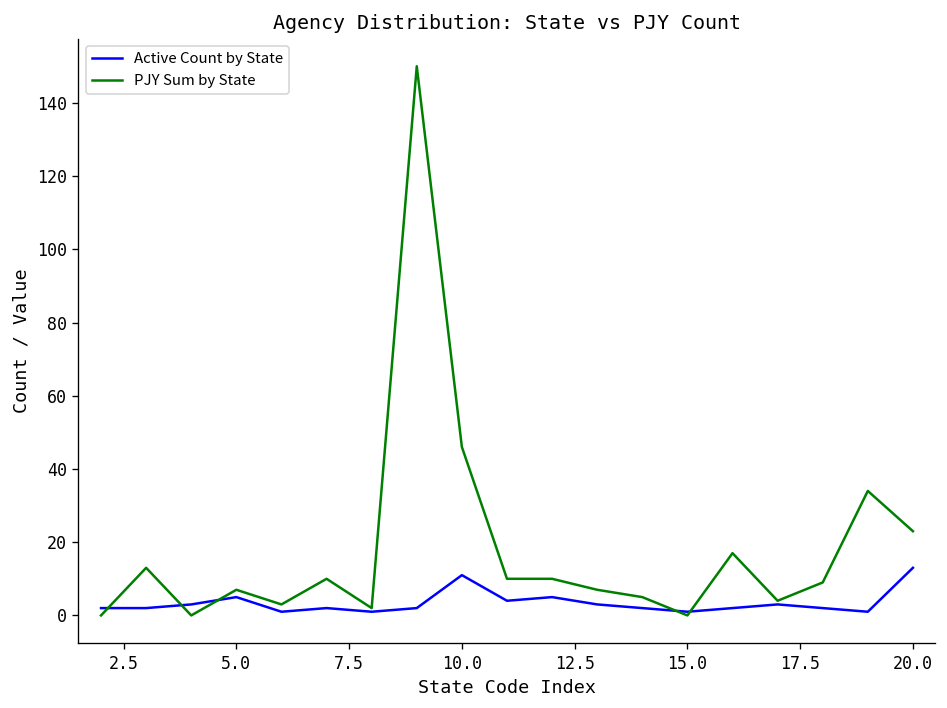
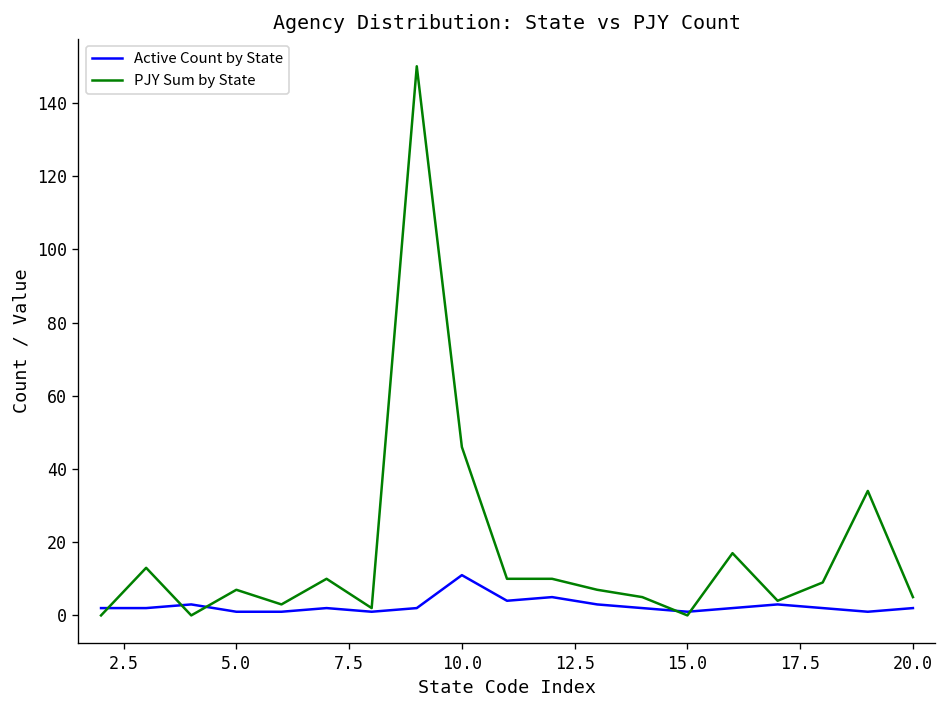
  {
    "Active Count by State": {
-     "5.0": 5,
+     "5.0": 1,
      "10.0": 11,
      "15.0": 1,
-     "20.0": 13
+     "20.0": 2
    },
    "PJY Sum by State": {
      "5.0": 7,
      "10.0": 46,
      "15.0": 0,
-     "20.0": 23
+     "20.0": 5
    }
  }
